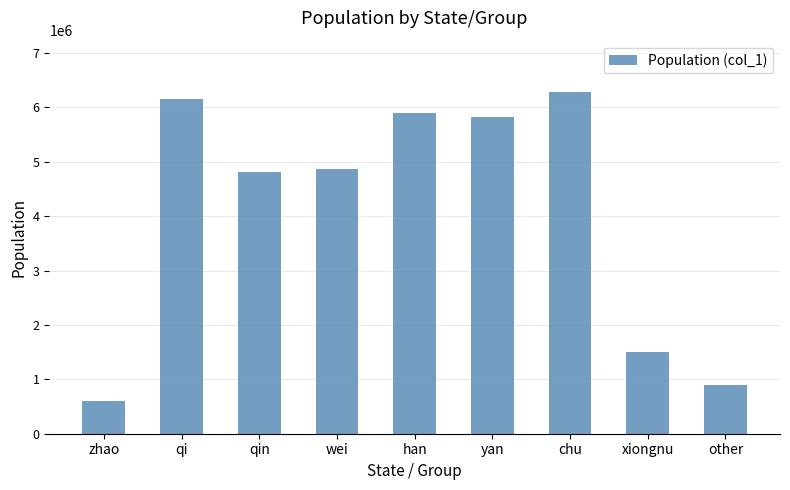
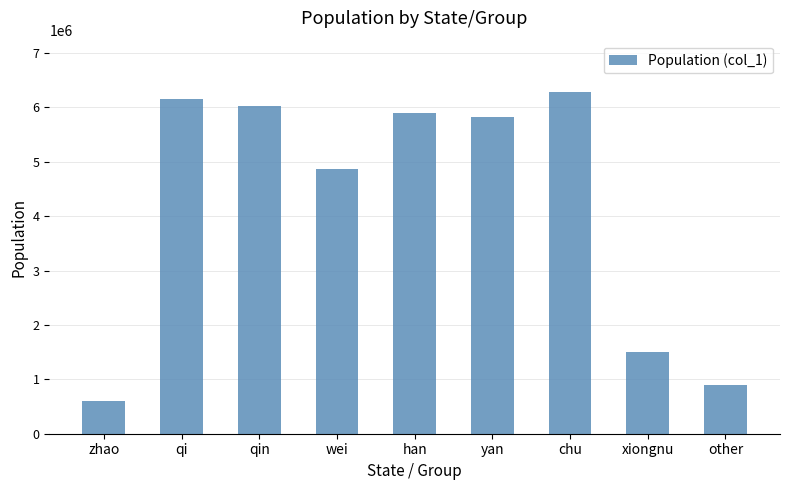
  {
    "zhao": 600000,
    "qi": 6200000,
-   "qin": 4800000,
+   "qin": 6000000,
    "wei": 4900000,
    "han": 5900000,
    "yan": 5800000,
    "chu": 6300000,
    "xiongnu": 1500000,
    "other": 900000
  }
